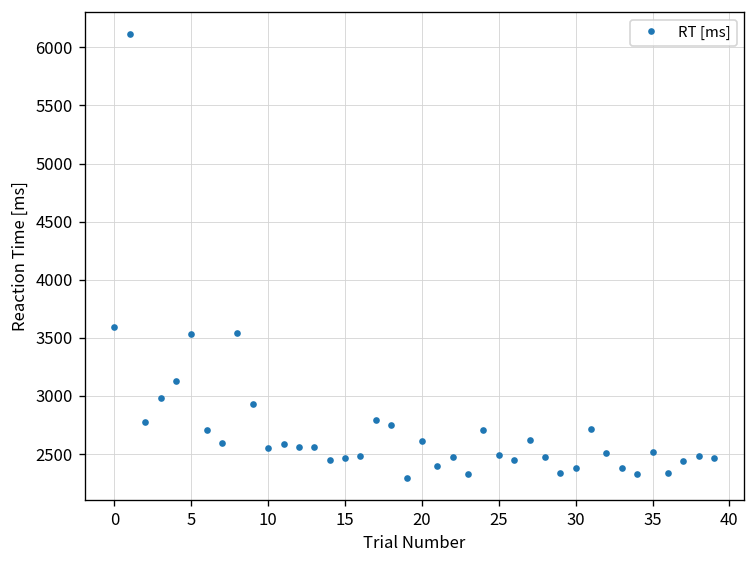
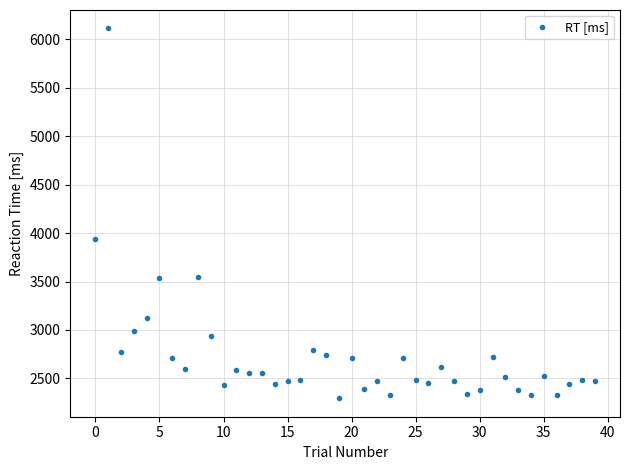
  {
-   "0": 3600,
+   "0": 3900,
    "5": 3500,
-   "10": 2600,
+   "10": 2400,
    "15": 2500,
-   "20": 2600,
+   "20": 2700,
    "25": 2500,
    "30": 2400,
    "35": 2500
  }
